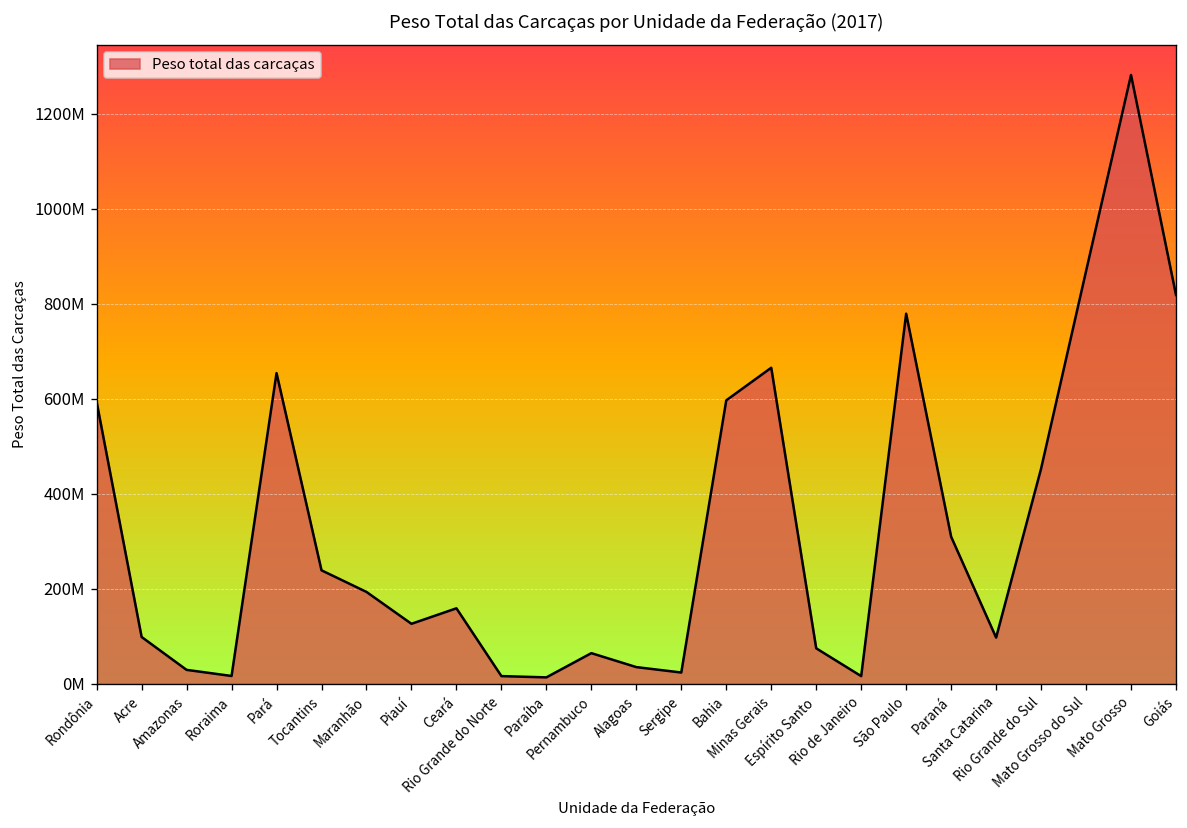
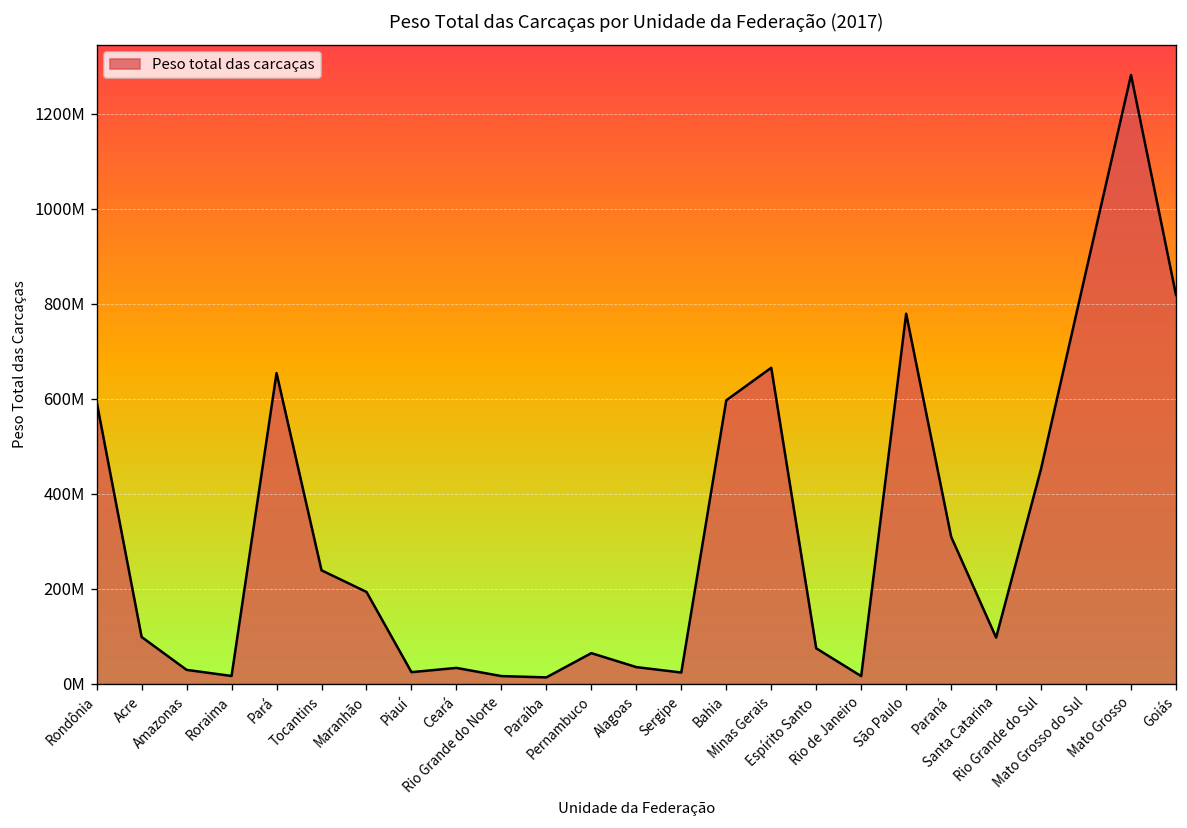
  {
    "Rondônia": 590000000,
    "Acre": 100000000,
    "Amazonas": 30000000,
    "Roraima": 20000000,
    "Pará": 650000000,
    "Tocantins": 240000000,
    "Maranhão": 190000000,
-   "Piauí": 130000000,
-   "Ceará": 160000000,
+   "Piauí": 20000000,
+   "Ceará": 30000000,
    "Rio Grande do Norte": 20000000,
    "Paraíba": 10000000,
    "Pernambuco": 60000000,
    "Alagoas": 40000000,
    "Sergipe": 20000000,
    "Bahia": 600000000,
    "Minas Gerais": 670000000,
    "Espírito Santo": 70000000,
    "Rio de Janeiro": 20000000,
    "São Paulo": 780000000,
    "Paraná": 310000000,
    "Santa Catarina": 100000000,
    "Rio Grande do Sul": 450000000,
    "Mato Grosso do Sul": 870000000,
    "Mato Grosso": 1280000000,
    "Goiás": 820000000
  }
